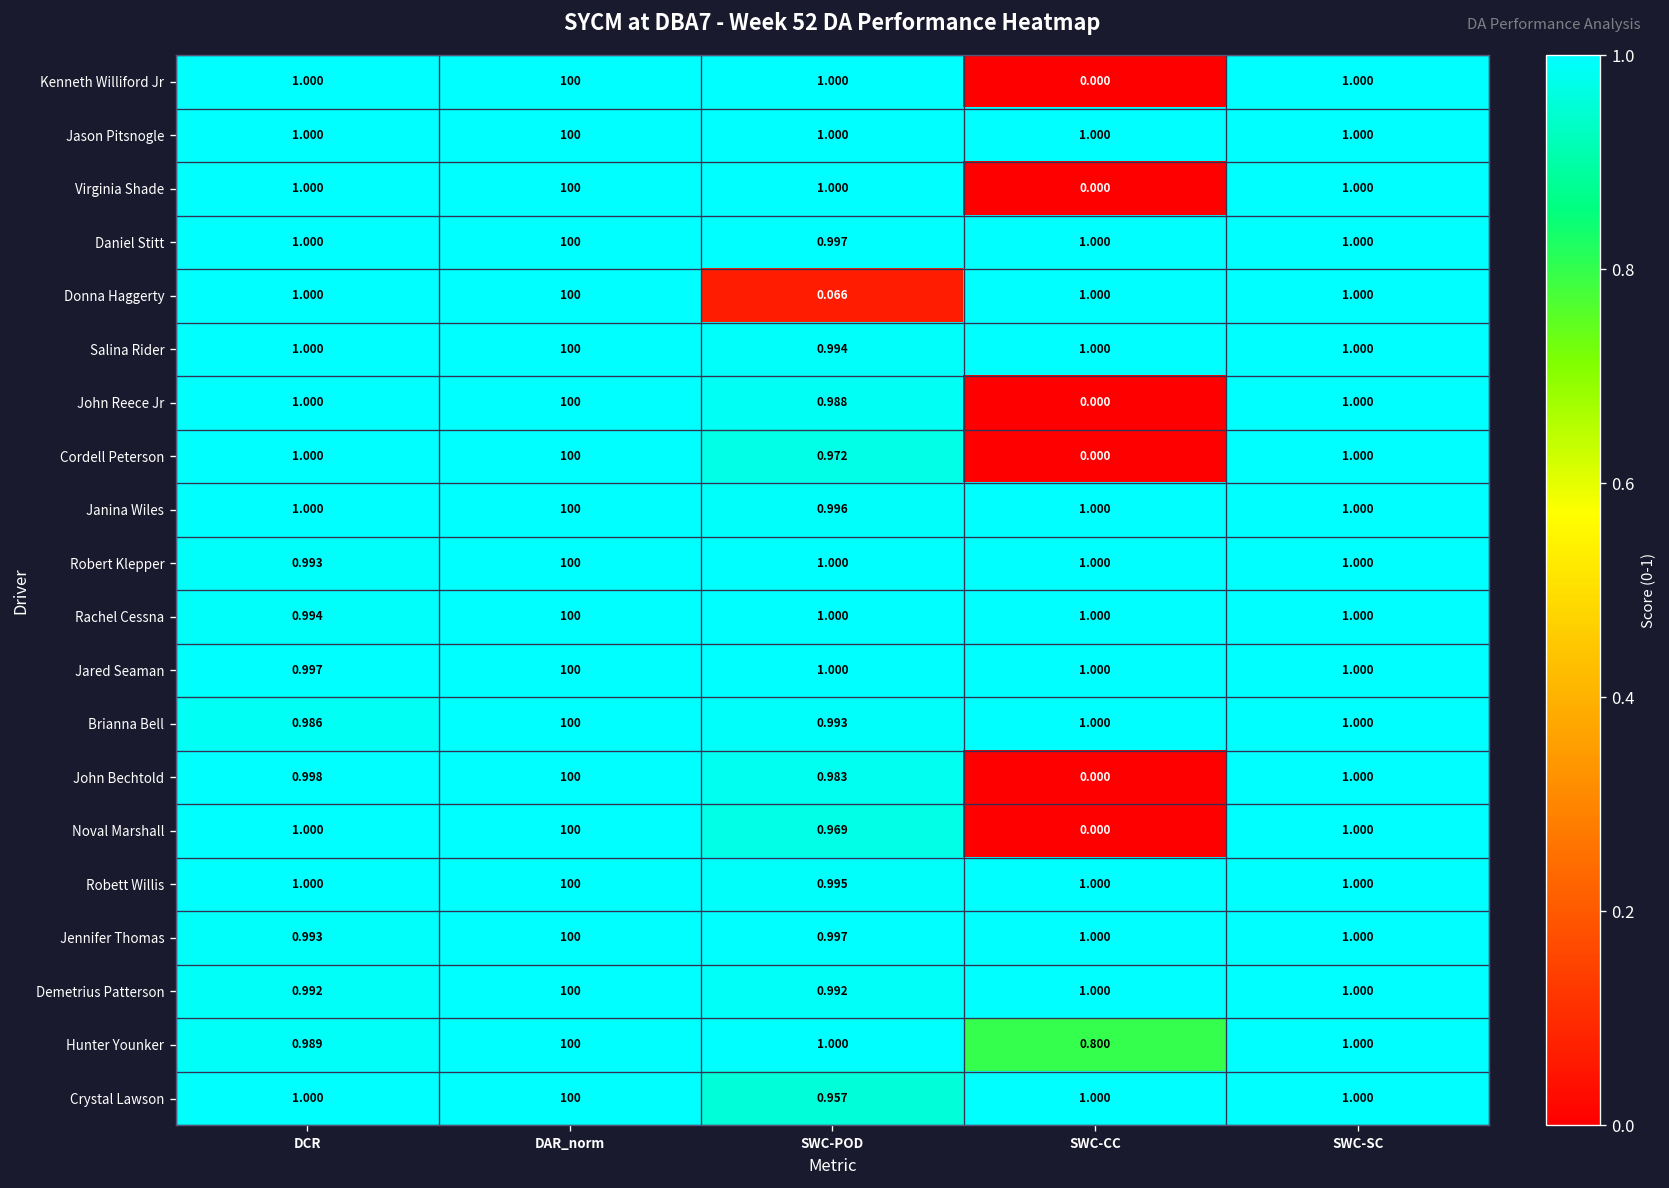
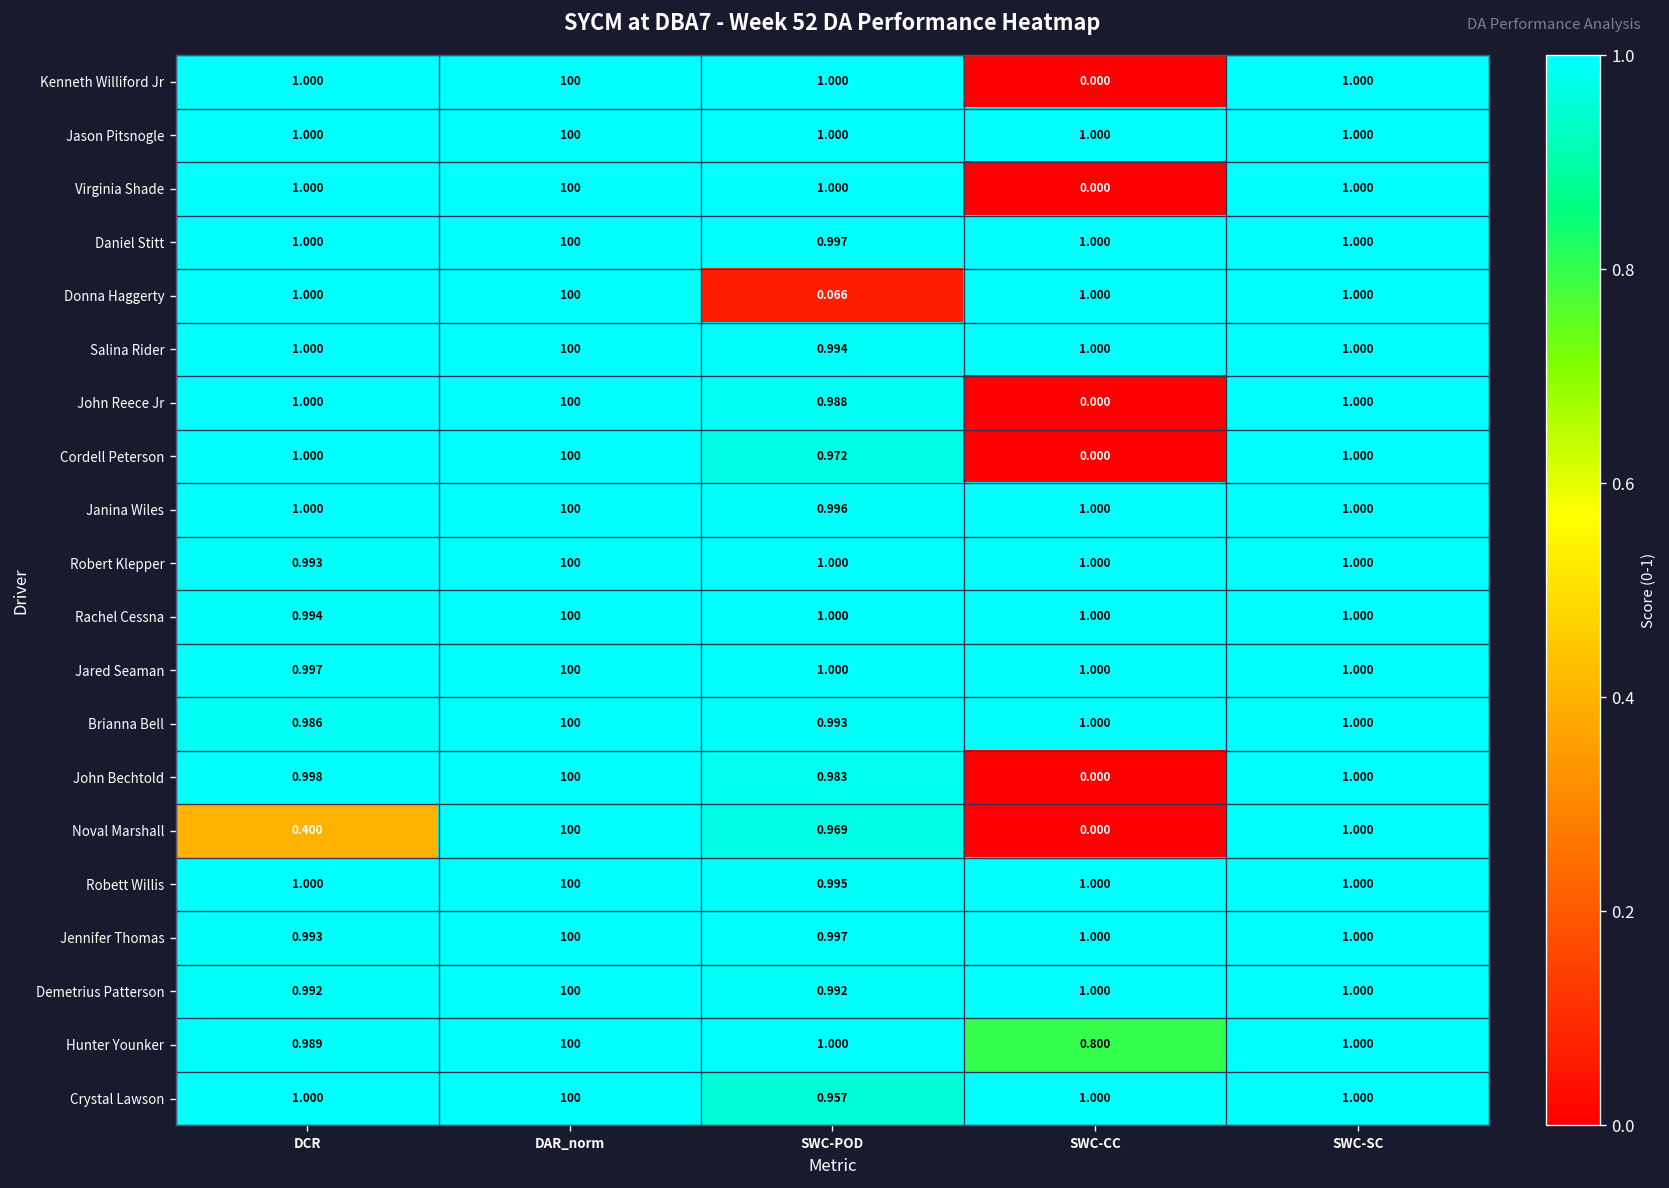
  {
    "Kenneth Williford Jr": {
      "DCR": 1.000,
      "DAR_norm": 100,
      "SWC-POD": 1.000,
      "SWC-CC": 0.000,
      "SWC-SC": 1.000
    },
    "Jason Pitsnogle": {
      "DCR": 1.000,
      "DAR_norm": 100,
      "SWC-POD": 1.000,
      "SWC-CC": 1.000,
      "SWC-SC": 1.000
    },
    "Virginia Shade": {
      "DCR": 1.000,
      "DAR_norm": 100,
      "SWC-POD": 1.000,
      "SWC-CC": 0.000,
      "SWC-SC": 1.000
    },
    "Daniel Stitt": {
      "DCR": 1.000,
      "DAR_norm": 100,
      "SWC-POD": 0.997,
      "SWC-CC": 1.000,
      "SWC-SC": 1.000
    },
    "Donna Haggerty": {
      "DCR": 1.000,
      "DAR_norm": 100,
      "SWC-POD": 0.066,
      "SWC-CC": 1.000,
      "SWC-SC": 1.000
    },
    "Salina Rider": {
      "DCR": 1.000,
      "DAR_norm": 100,
      "SWC-POD": 0.994,
      "SWC-CC": 1.000,
      "SWC-SC": 1.000
    },
    "John Reece Jr": {
      "DCR": 1.000,
      "DAR_norm": 100,
      "SWC-POD": 0.988,
      "SWC-CC": 0.000,
      "SWC-SC": 1.000
    },
    "Cordell Peterson": {
      "DCR": 1.000,
      "DAR_norm": 100,
      "SWC-POD": 0.972,
      "SWC-CC": 0.000,
      "SWC-SC": 1.000
    },
    "Janina Wiles": {
      "DCR": 1.000,
      "DAR_norm": 100,
      "SWC-POD": 0.996,
      "SWC-CC": 1.000,
      "SWC-SC": 1.000
    },
    "Robert Klepper": {
      "DCR": 0.993,
      "DAR_norm": 100,
      "SWC-POD": 1.000,
      "SWC-CC": 1.000,
      "SWC-SC": 1.000
    },
    "Rachel Cessna": {
      "DCR": 0.994,
      "DAR_norm": 100,
      "SWC-POD": 1.000,
      "SWC-CC": 1.000,
      "SWC-SC": 1.000
    },
    "Jared Seaman": {
      "DCR": 0.997,
      "DAR_norm": 100,
      "SWC-POD": 1.000,
      "SWC-CC": 1.000,
      "SWC-SC": 1.000
    },
    "Brianna Bell": {
      "DCR": 0.986,
      "DAR_norm": 100,
      "SWC-POD": 0.993,
      "SWC-CC": 1.000,
      "SWC-SC": 1.000
    },
    "John Bechtold": {
      "DCR": 0.998,
      "DAR_norm": 100,
      "SWC-POD": 0.983,
      "SWC-CC": 0.000,
      "SWC-SC": 1.000
    },
    "Noval Marshall": {
-     "DCR": 1.000,
+     "DCR": 0.400,
      "DAR_norm": 100,
      "SWC-POD": 0.969,
      "SWC-CC": 0.000,
      "SWC-SC": 1.000
    },
    "Robett Willis": {
      "DCR": 1.000,
      "DAR_norm": 100,
      "SWC-POD": 0.995,
      "SWC-CC": 1.000,
      "SWC-SC": 1.000
    },
    "Jennifer Thomas": {
      "DCR": 0.993,
      "DAR_norm": 100,
      "SWC-POD": 0.997,
      "SWC-CC": 1.000,
      "SWC-SC": 1.000
    },
    "Demetrius Patterson": {
      "DCR": 0.992,
      "DAR_norm": 100,
      "SWC-POD": 0.992,
      "SWC-CC": 1.000,
      "SWC-SC": 1.000
    },
    "Hunter Younker": {
      "DCR": 0.989,
      "DAR_norm": 100,
      "SWC-POD": 1.000,
      "SWC-CC": 0.800,
      "SWC-SC": 1.000
    },
    "Crystal Lawson": {
      "DCR": 1.000,
      "DAR_norm": 100,
      "SWC-POD": 0.957,
      "SWC-CC": 1.000,
      "SWC-SC": 1.000
    }
  }
